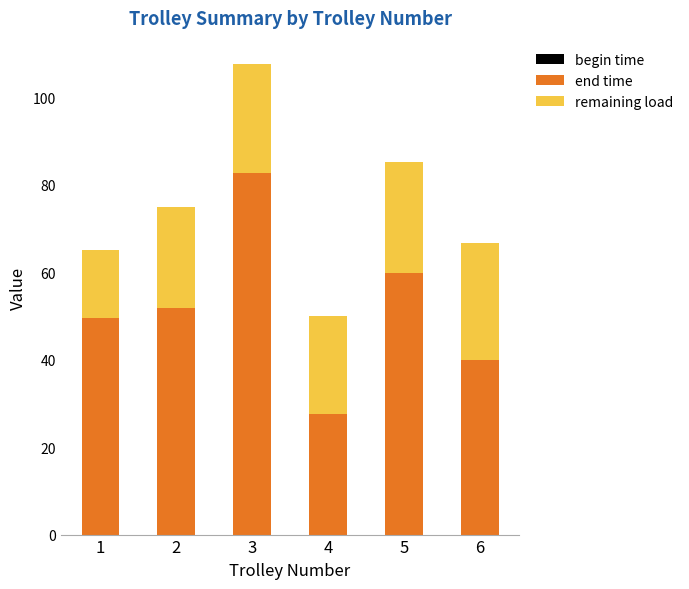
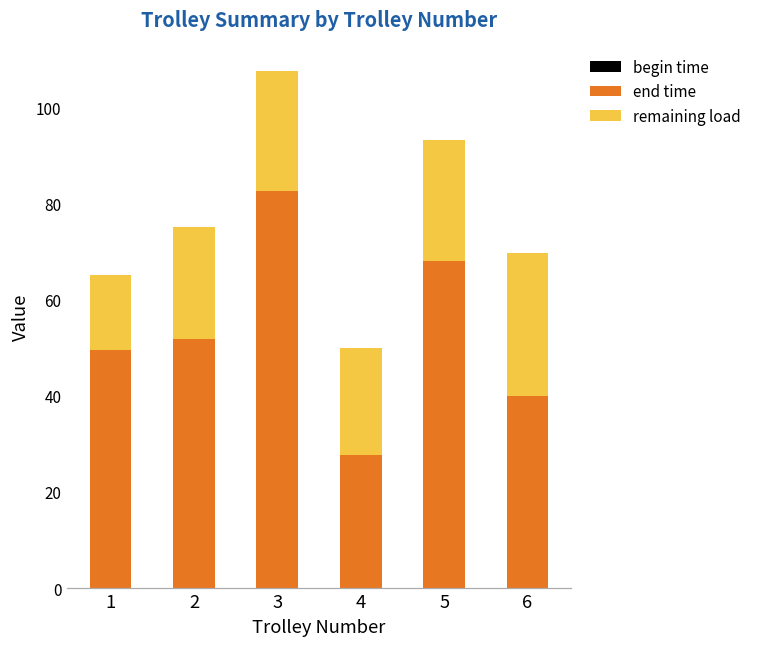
  {
    "begin time": {
      "1": 0,
      "2": 0,
      "3": 0,
      "4": 0,
      "5": 0,
      "6": 0
    },
    "end time": {
      "1": 50,
      "2": 52,
      "3": 83,
      "4": 28,
-     "5": 60,
+     "5": 68,
      "6": 40
    },
    "remaining load": {
      "1": 16,
      "2": 23,
      "3": 25,
      "4": 22,
      "5": 25,
-     "6": 27
+     "6": 30
    }
  }
